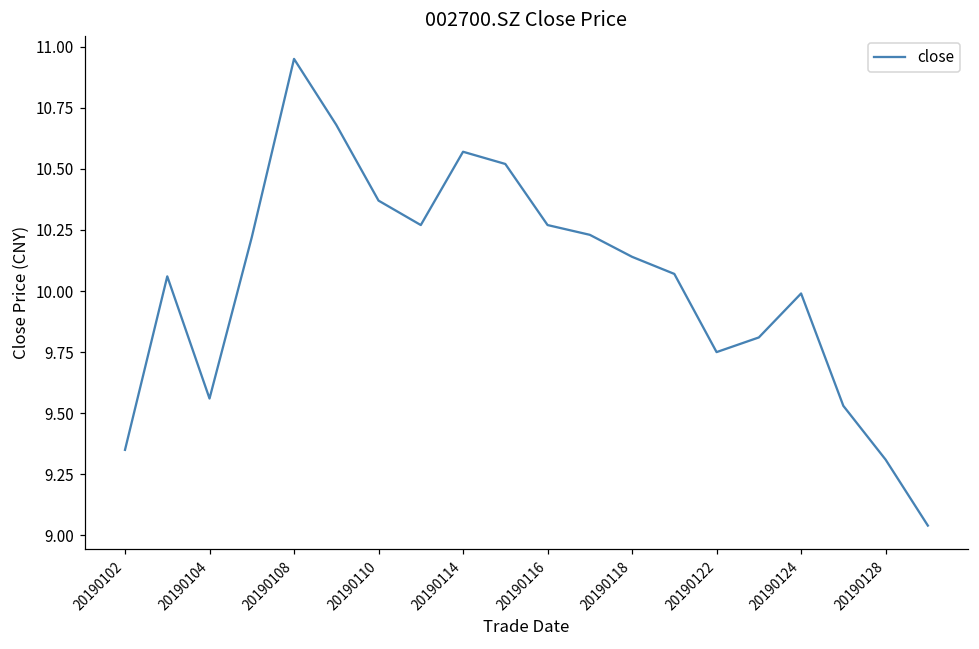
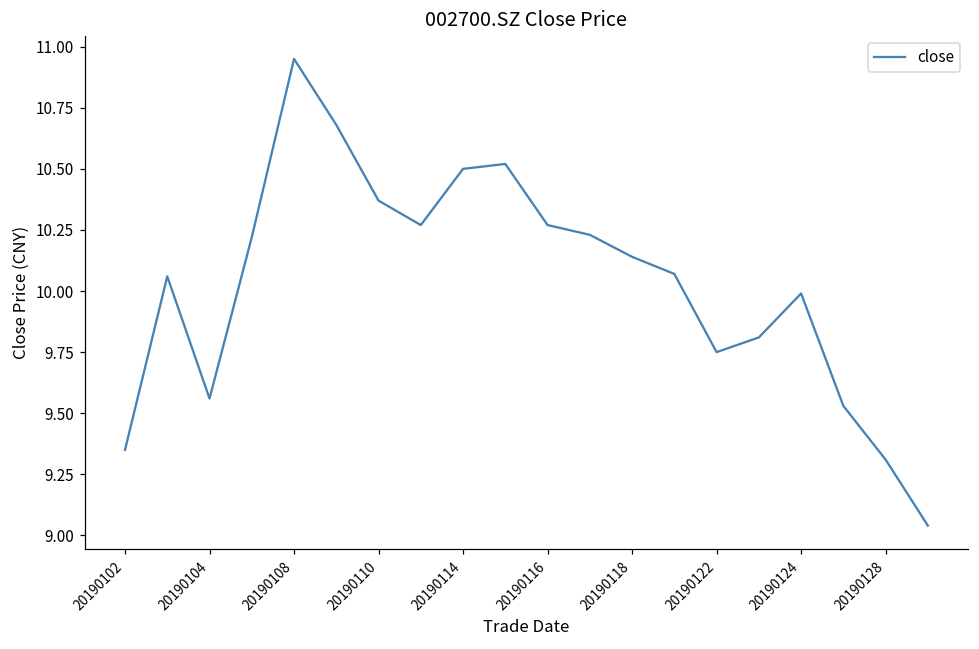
  {
    "20190102": 9.35,
    "20190104": 9.56,
    "20190108": 10.95,
    "20190110": 10.37,
-   "20190114": 10.57,
+   "20190114": 10.50,
    "20190116": 10.27,
    "20190118": 10.14,
    "20190122": 9.75,
    "20190124": 9.99,
    "20190128": 9.31
  }
